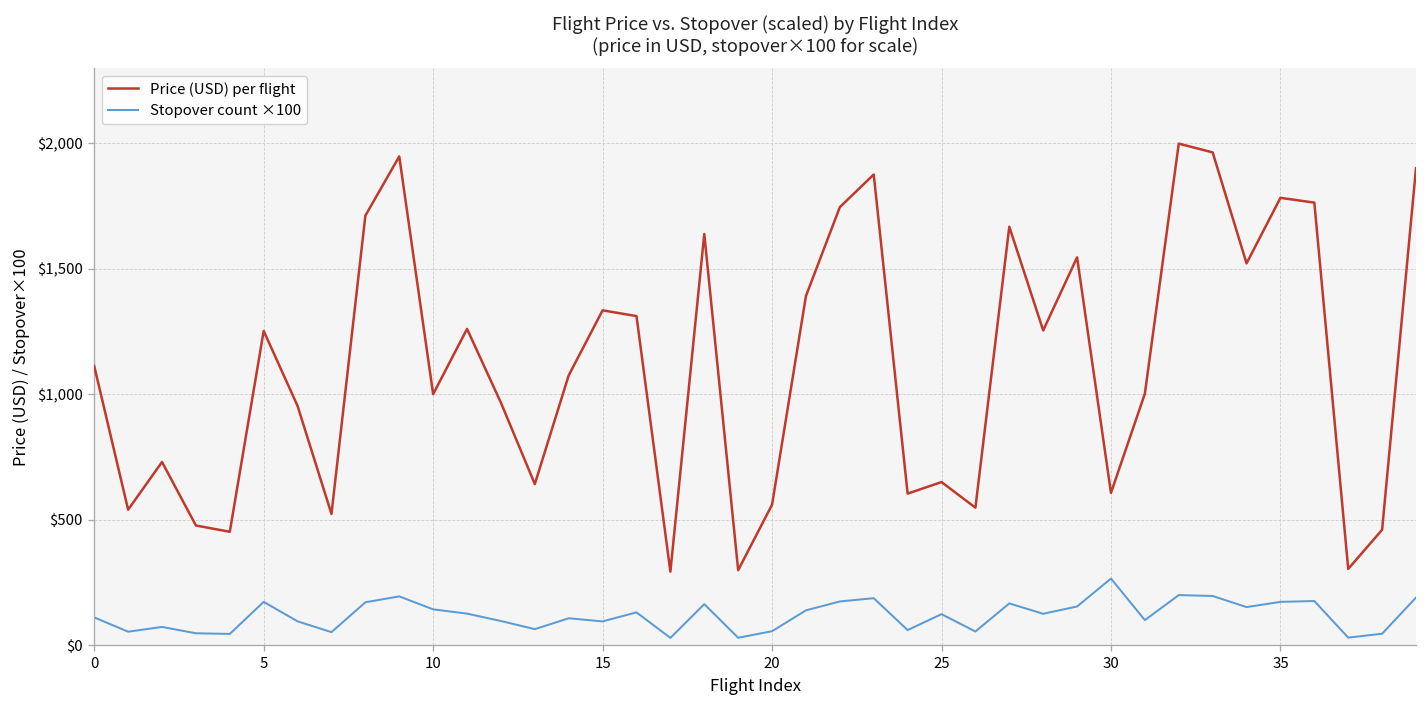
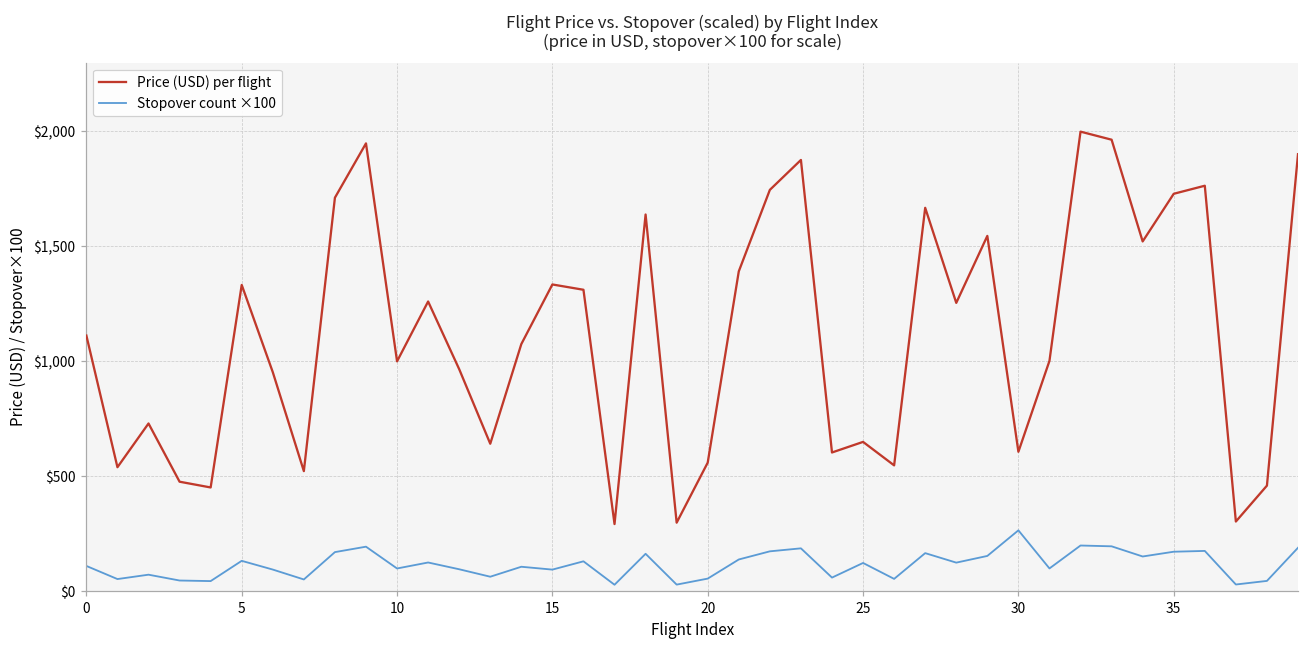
  {
    "Price (USD) per flight": {
      "0": "$1,110",
-     "5": "$1,250",
+     "5": "$1,330",
      "10": "$1,000",
      "15": "$1,330",
      "20": "$560",
      "25": "$650",
      "30": "$610",
-     "35": "$1,780"
+     "35": "$1,730"
    },
    "Stopover count ×100": {
      "0": "$110",
-     "5": "$170",
-     "10": "$140",
+     "5": "$130",
+     "10": "$100",
      "15": "$100",
      "20": "$60",
      "25": "$120",
      "30": "$270",
      "35": "$170"
    }
  }
